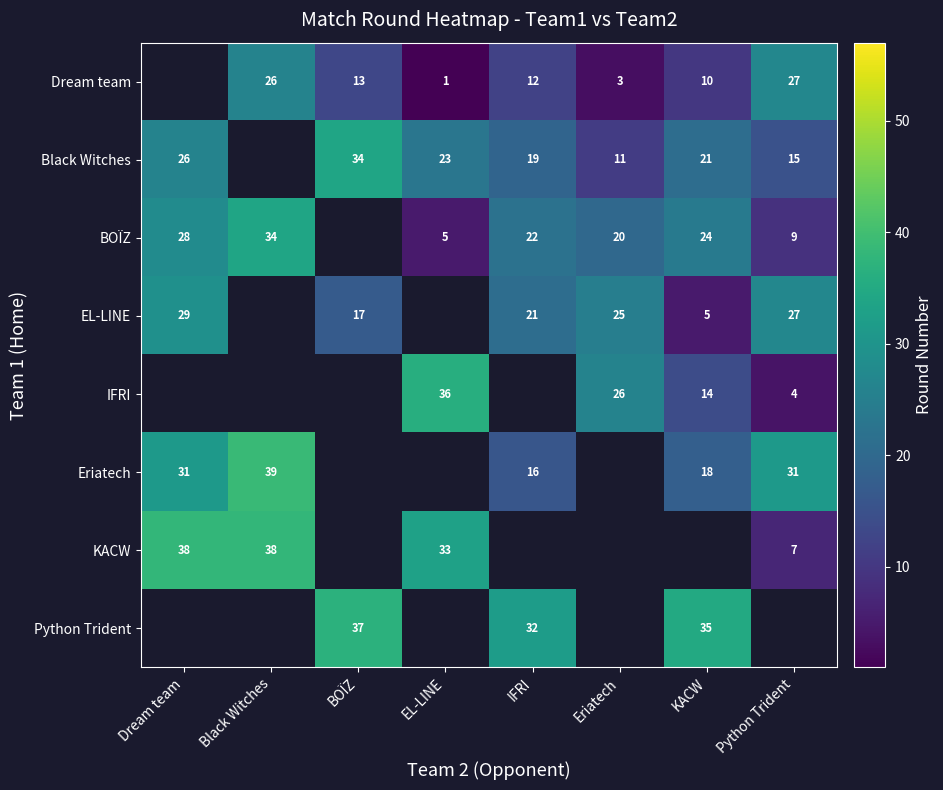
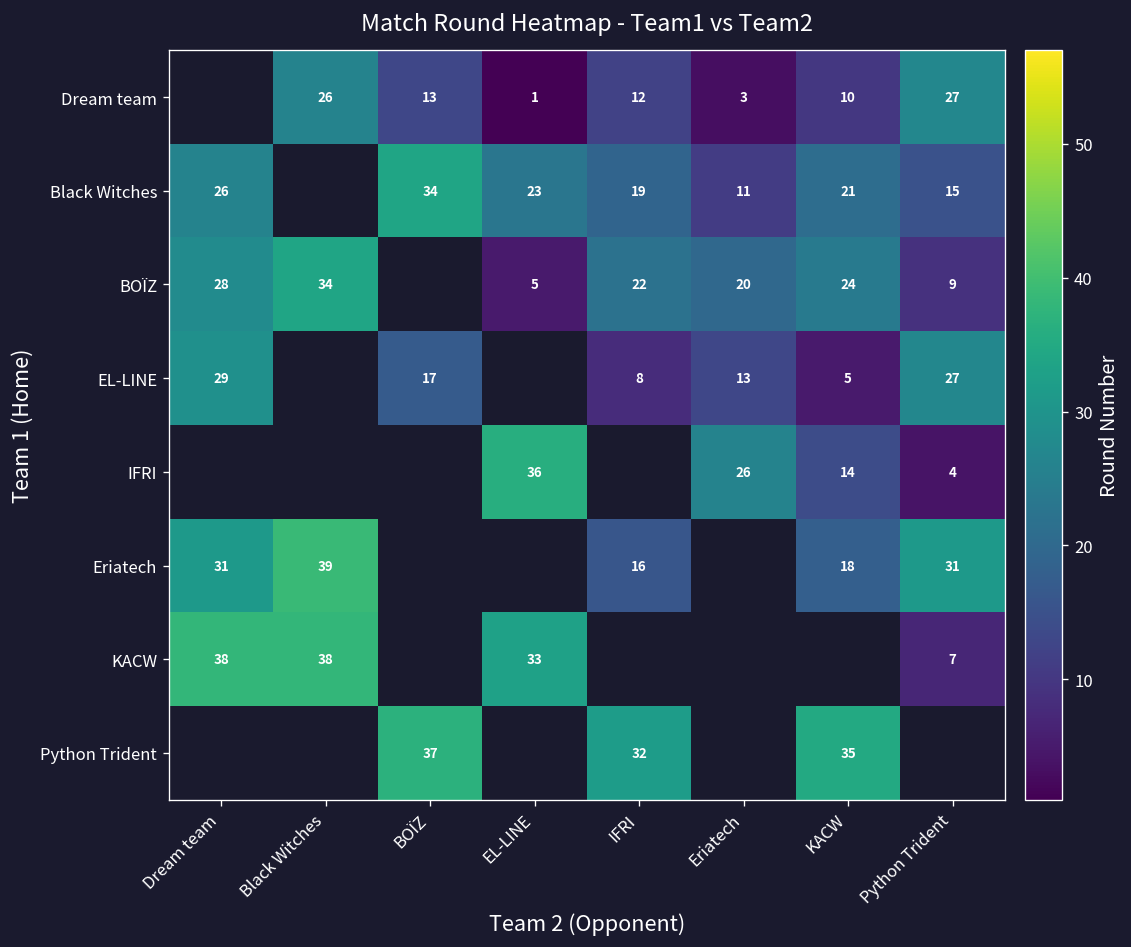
  {
    "Dream team": {
      "Black Witches": 26,
      "BOÏZ": 13,
      "EL-LINE": 1,
      "IFRI": 12,
      "Eriatech": 3,
      "KACW": 10,
      "Python Trident": 27
    },
    "Black Witches": {
      "Dream team": 26,
      "BOÏZ": 34,
      "EL-LINE": 23,
      "IFRI": 19,
      "Eriatech": 11,
      "KACW": 21,
      "Python Trident": 15
    },
    "BOÏZ": {
      "Dream team": 28,
      "Black Witches": 34,
      "EL-LINE": 5,
      "IFRI": 22,
      "Eriatech": 20,
      "KACW": 24,
      "Python Trident": 9
    },
    "EL-LINE": {
      "Dream team": 29,
      "BOÏZ": 17,
-     "IFRI": 21,
-     "Eriatech": 25,
+     "IFRI": 8,
+     "Eriatech": 13,
      "KACW": 5,
      "Python Trident": 27
    },
    "IFRI": {
      "EL-LINE": 36,
      "Eriatech": 26,
      "KACW": 14,
      "Python Trident": 4
    },
    "Eriatech": {
      "Dream team": 31,
      "Black Witches": 39,
      "IFRI": 16,
      "KACW": 18,
      "Python Trident": 31
    },
    "KACW": {
      "Dream team": 38,
      "Black Witches": 38,
      "EL-LINE": 33,
      "Python Trident": 7
    },
    "Python Trident": {
      "BOÏZ": 37,
      "IFRI": 32,
      "KACW": 35
    }
  }
